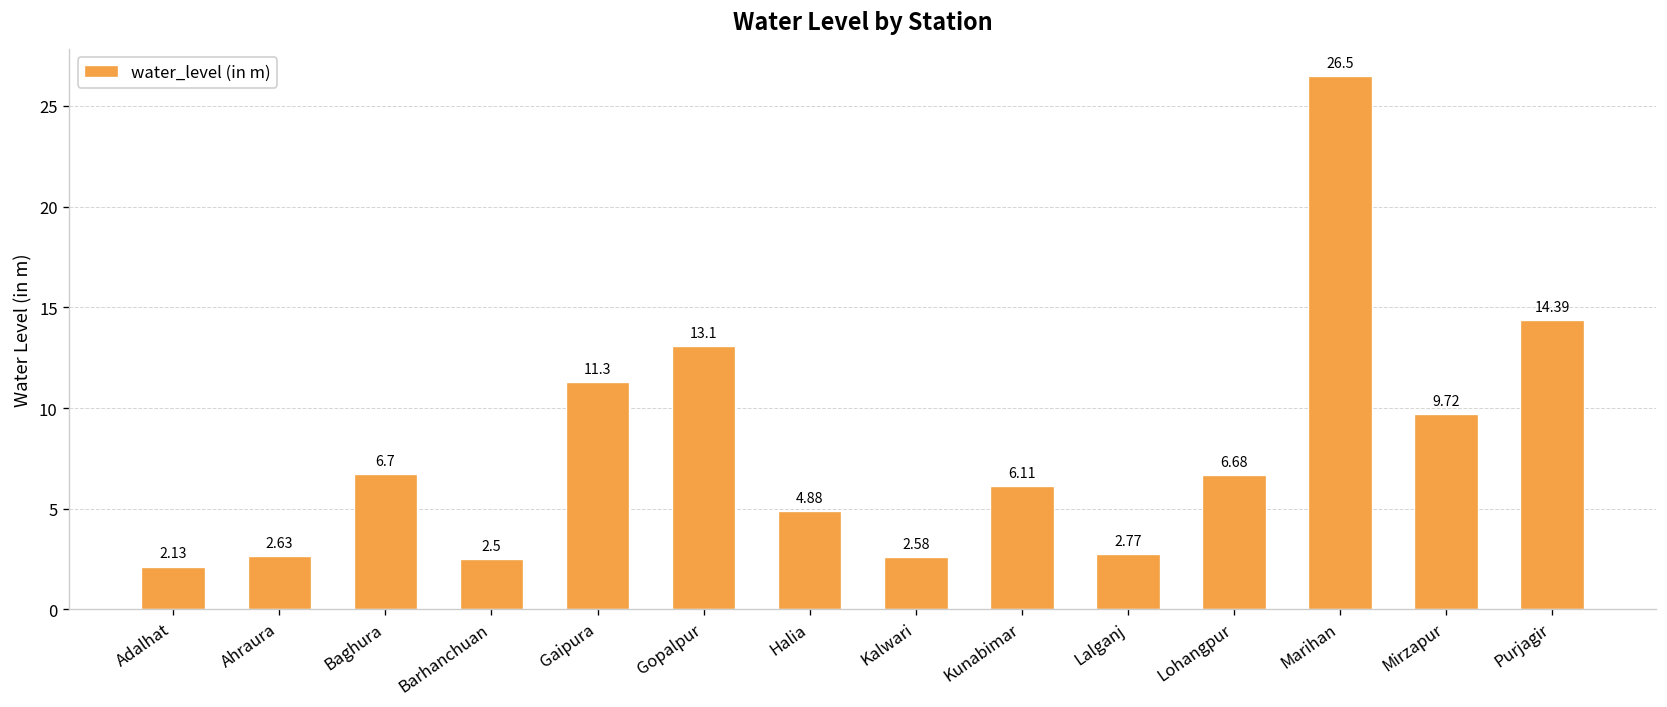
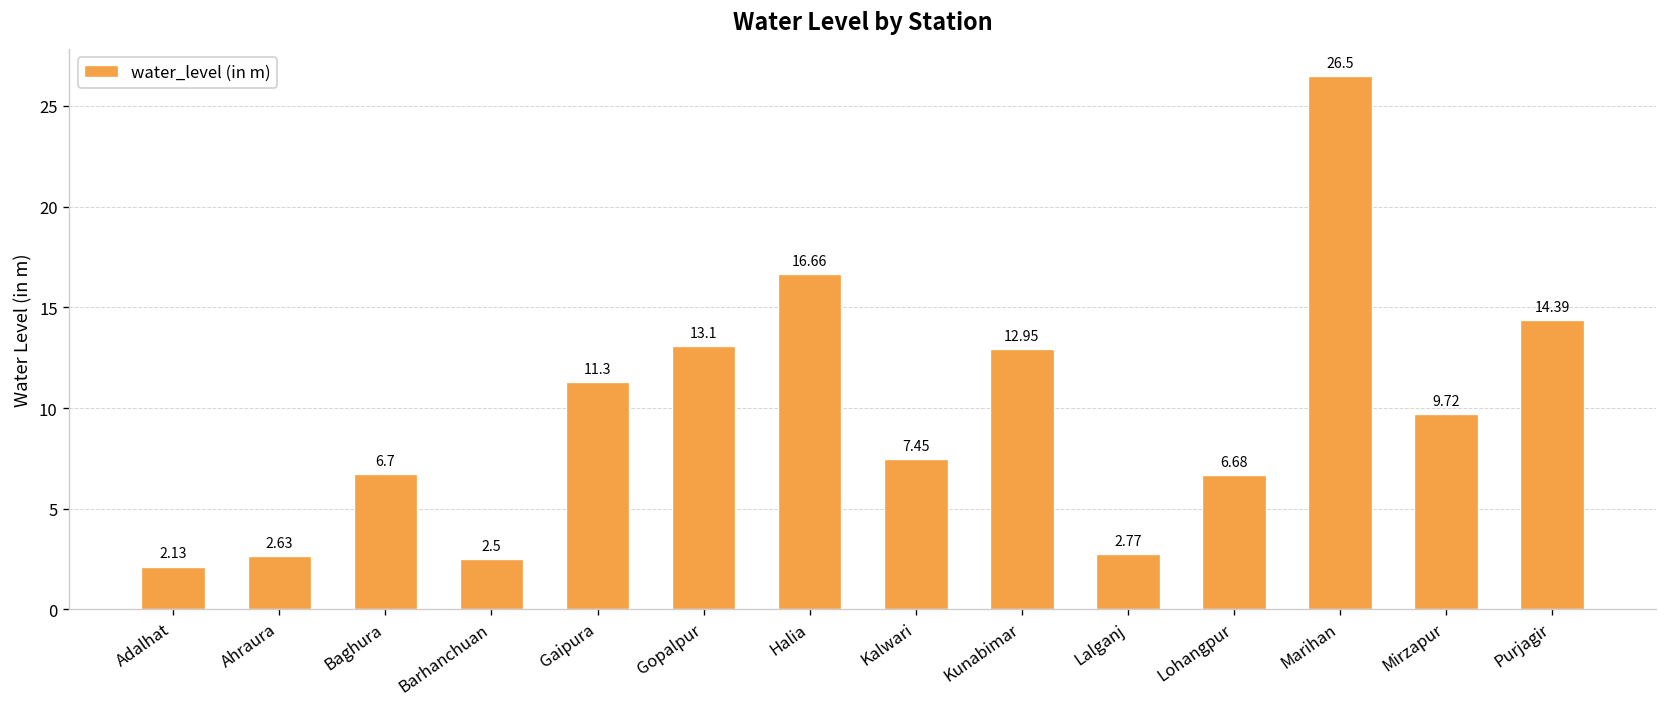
  {
    "Adalhat": 2.13,
    "Ahraura": 2.63,
    "Baghura": 6.7,
    "Barhanchuan": 2.5,
    "Gaipura": 11.3,
    "Gopalpur": 13.1,
-   "Halia": 4.88,
-   "Kalwari": 2.58,
-   "Kunabimar": 6.11,
+   "Halia": 16.66,
+   "Kalwari": 7.45,
+   "Kunabimar": 12.95,
    "Lalganj": 2.77,
    "Lohangpur": 6.68,
    "Marihan": 26.5,
    "Mirzapur": 9.72,
    "Purjagir": 14.39
  }
